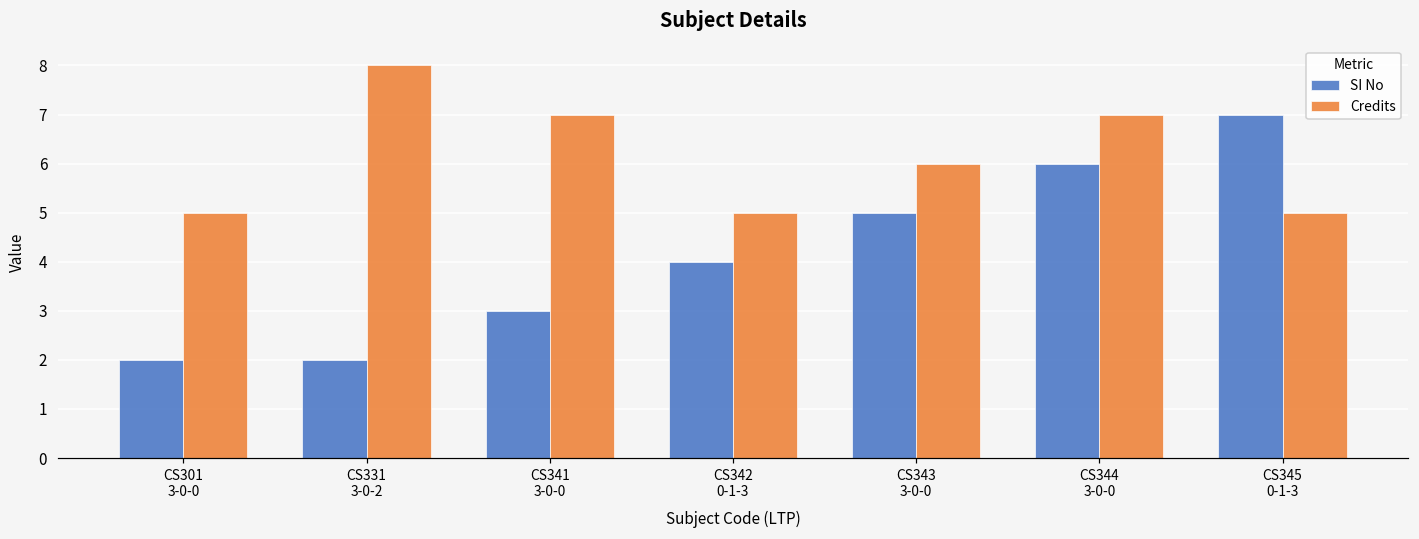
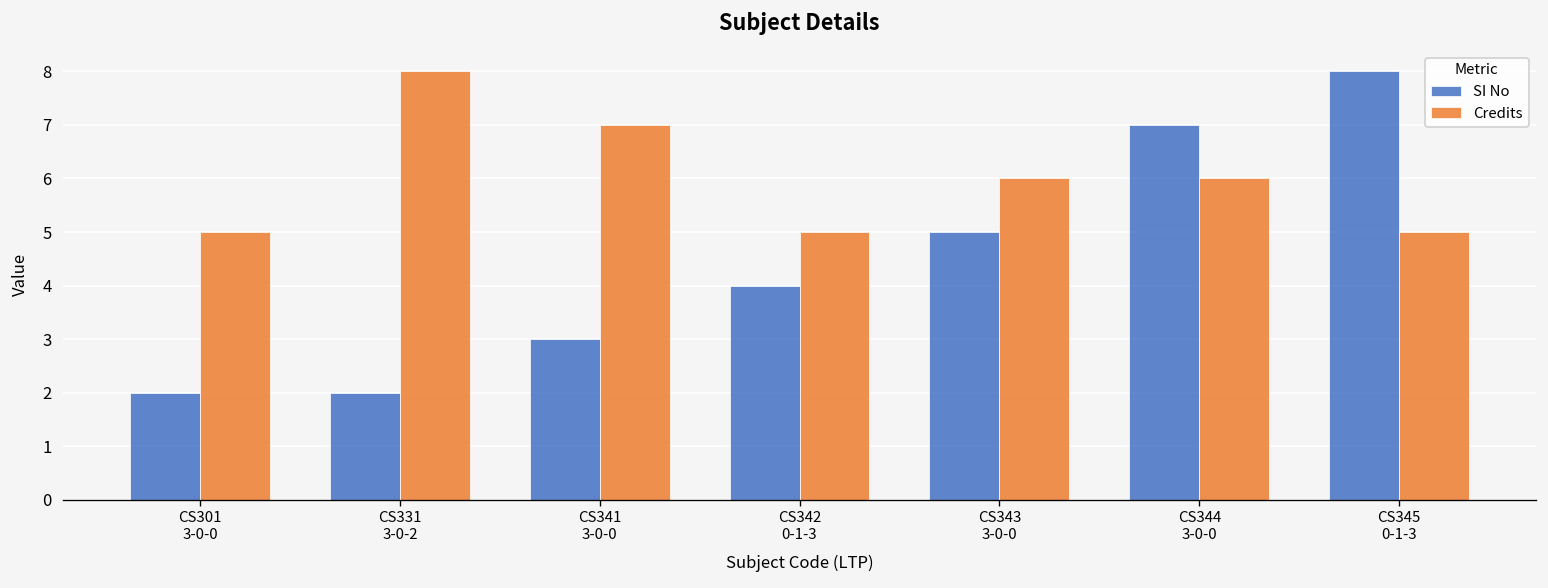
  {
    "SI No": {
      "CS301 3-0-0": 2,
      "CS331 3-0-2": 2,
      "CS341 3-0-0": 3,
      "CS342 0-1-3": 4,
      "CS343 3-0-0": 5,
-     "CS344 3-0-0": 6,
-     "CS345 0-1-3": 7
+     "CS344 3-0-0": 7,
+     "CS345 0-1-3": 8
    },
    "Credits": {
      "CS301 3-0-0": 5,
      "CS331 3-0-2": 8,
      "CS341 3-0-0": 7,
      "CS342 0-1-3": 5,
      "CS343 3-0-0": 6,
-     "CS344 3-0-0": 7,
+     "CS344 3-0-0": 6,
      "CS345 0-1-3": 5
    }
  }
